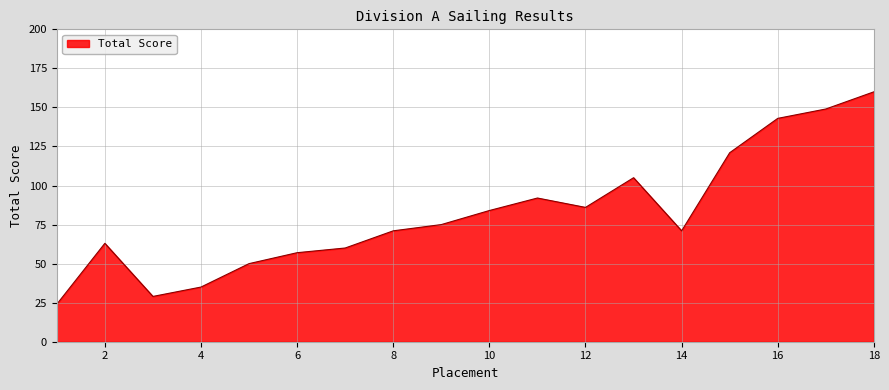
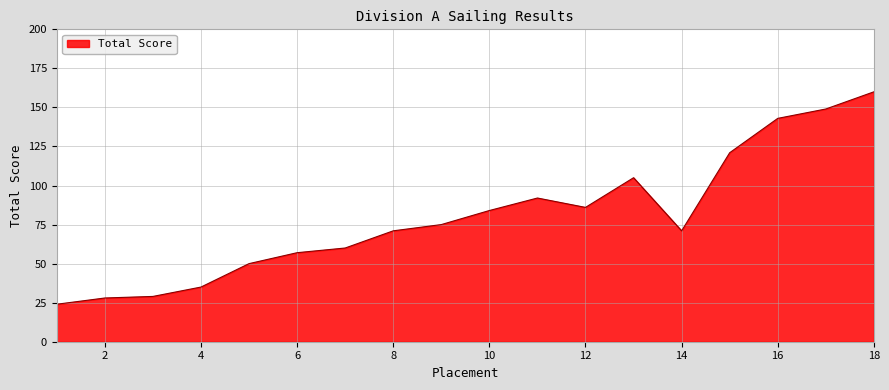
  {
-   "2": 63,
+   "2": 28,
    "4": 35,
    "6": 57,
    "8": 71,
    "10": 84,
    "12": 86,
    "14": 71,
    "16": 143,
    "18": 160
  }
